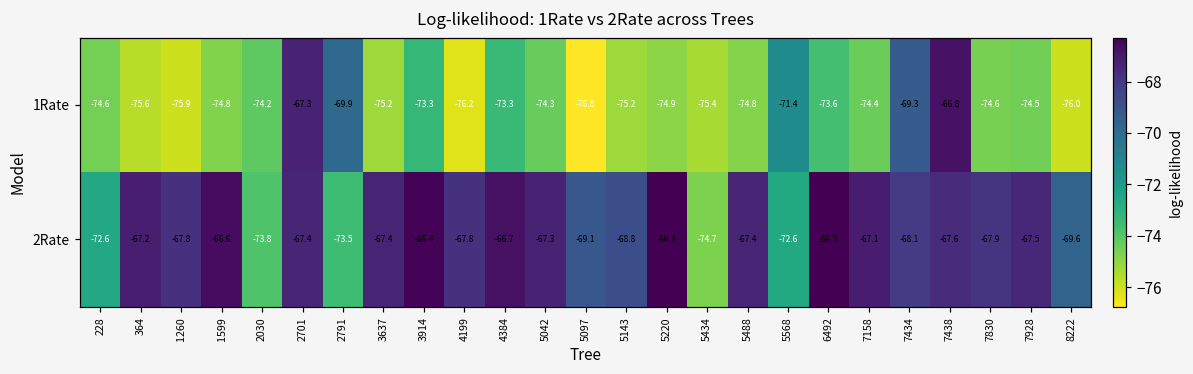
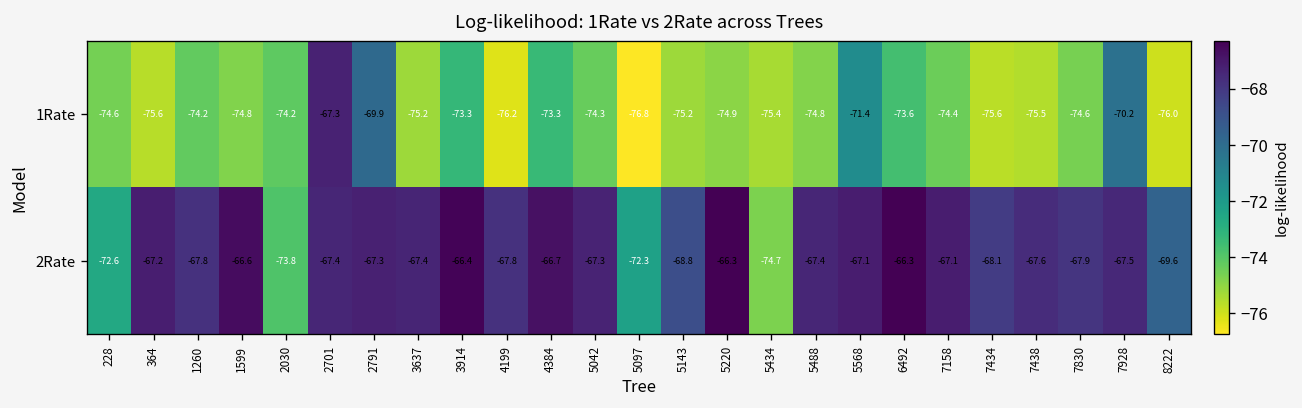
  {
    "1Rate": {
      "228": -74.6,
      "364": -75.6,
-     "1260": -75.9,
+     "1260": -74.2,
      "1599": -74.8,
      "2030": -74.2,
      "2701": -67.3,
      "2791": -69.9,
      "3637": -75.2,
      "3914": -73.3,
      "4199": -76.2,
      "4384": -73.3,
      "5042": -74.3,
      "5097": -76.8,
      "5143": -75.2,
      "5220": -74.9,
      "5434": -75.4,
      "5488": -74.8,
      "5568": -71.4,
      "6492": -73.6,
      "7158": -74.4,
-     "7434": -69.3,
-     "7438": -66.8,
+     "7434": -75.6,
+     "7438": -75.5,
      "7830": -74.6,
-     "7928": -74.5,
+     "7928": -70.2,
      "8222": -76.0
    },
    "2Rate": {
      "228": -72.6,
      "364": -67.2,
      "1260": -67.8,
      "1599": -66.6,
      "2030": -73.8,
      "2701": -67.4,
-     "2791": -73.5,
+     "2791": -67.3,
      "3637": -67.4,
      "3914": -66.4,
      "4199": -67.8,
      "4384": -66.7,
      "5042": -67.3,
-     "5097": -69.1,
+     "5097": -72.3,
      "5143": -68.8,
      "5220": -66.3,
      "5434": -74.7,
      "5488": -67.4,
-     "5568": -72.6,
+     "5568": -67.1,
      "6492": -66.3,
      "7158": -67.1,
      "7434": -68.1,
      "7438": -67.6,
      "7830": -67.9,
      "7928": -67.5,
      "8222": -69.6
    }
  }
